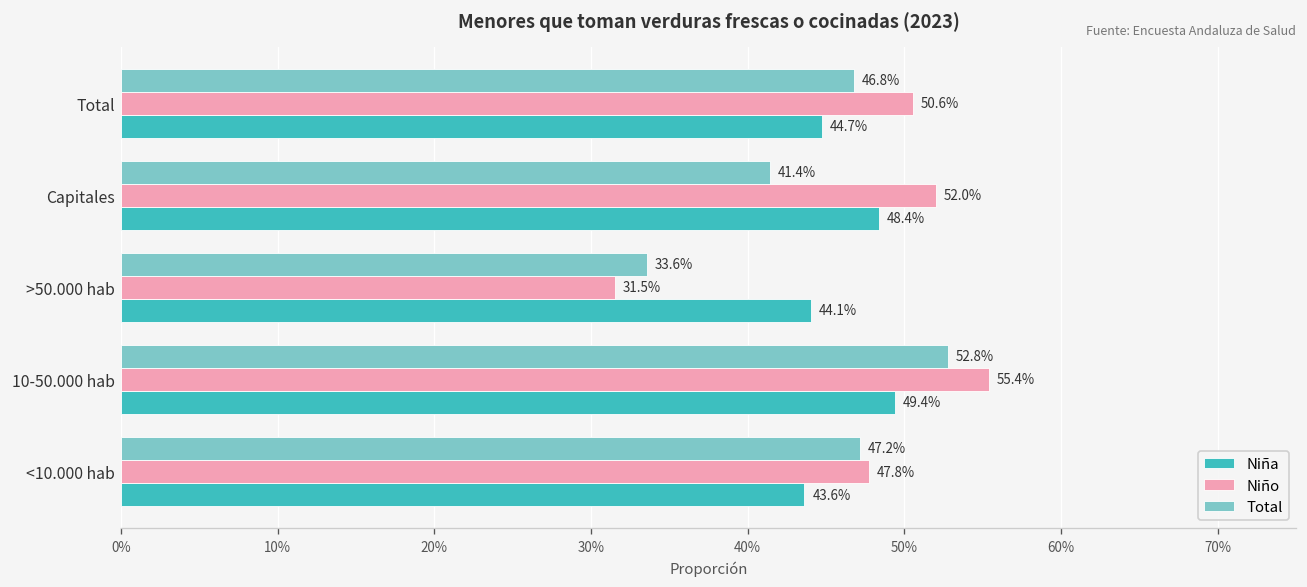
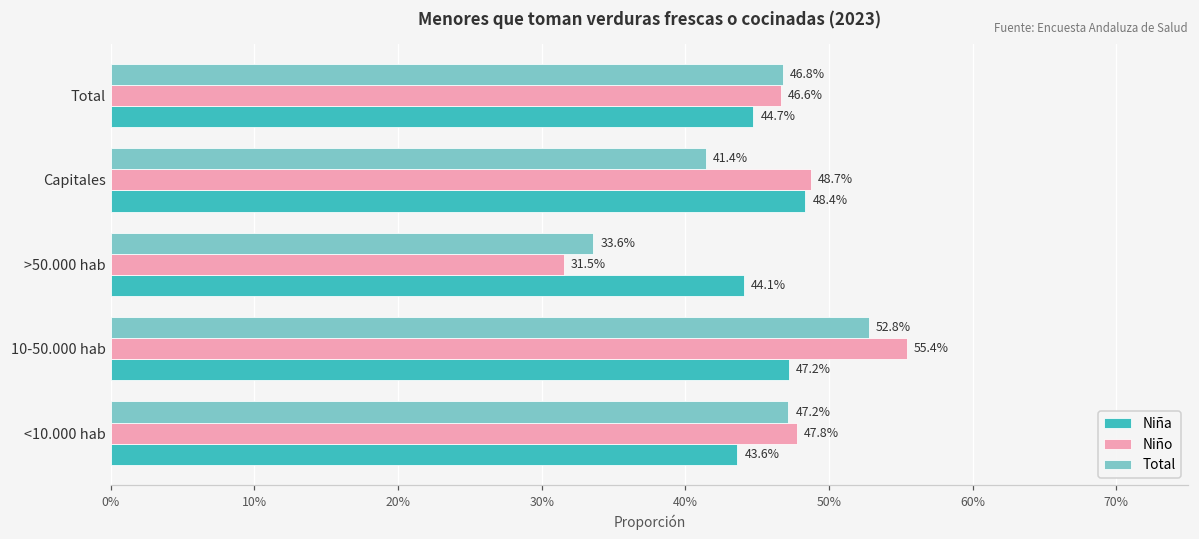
  {
    "Niña": {
      "Total": "44.7%",
      "Capitales": "48.4%",
      ">50.000 hab": "44.1%",
-     "10-50.000 hab": "49.4%",
+     "10-50.000 hab": "47.2%",
      "<10.000 hab": "43.6%"
    },
    "Niño": {
-     "Total": "50.6%",
-     "Capitales": "52.0%",
+     "Total": "46.6%",
+     "Capitales": "48.7%",
      ">50.000 hab": "31.5%",
      "10-50.000 hab": "55.4%",
      "<10.000 hab": "47.8%"
    },
    "Total": {
      "Total": "46.8%",
      "Capitales": "41.4%",
      ">50.000 hab": "33.6%",
      "10-50.000 hab": "52.8%",
      "<10.000 hab": "47.2%"
    }
  }
